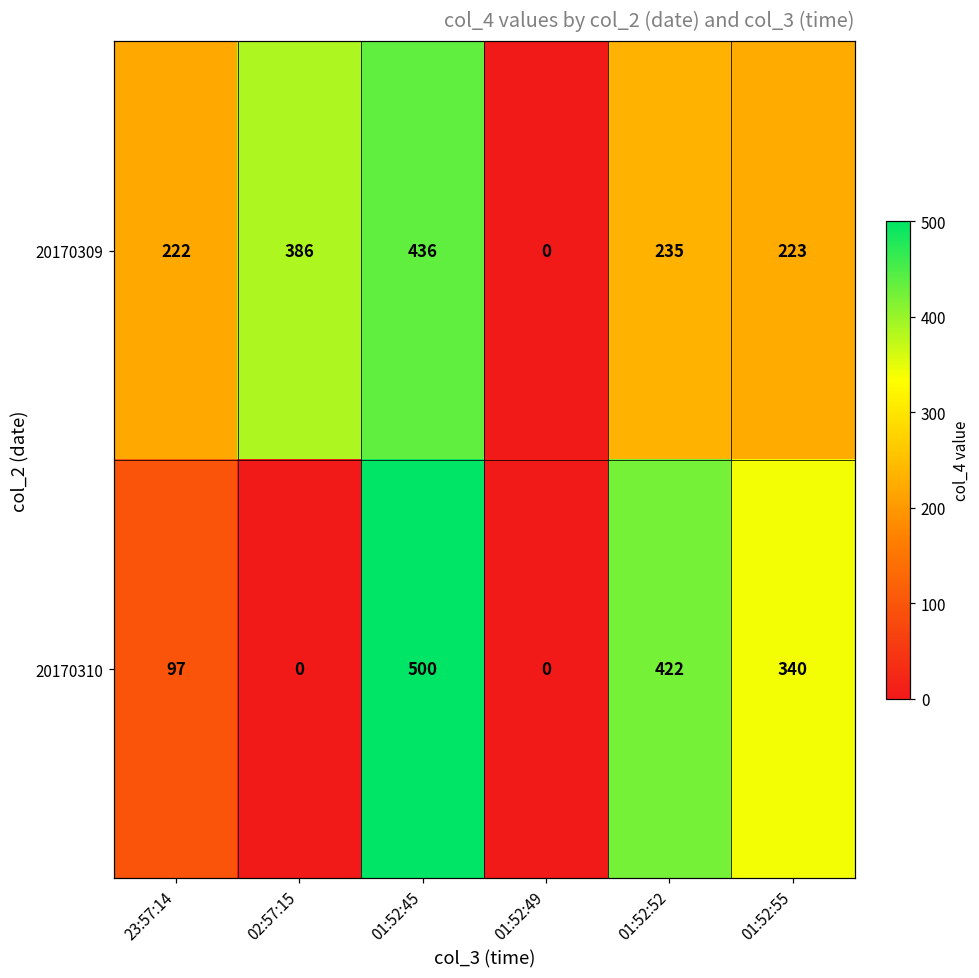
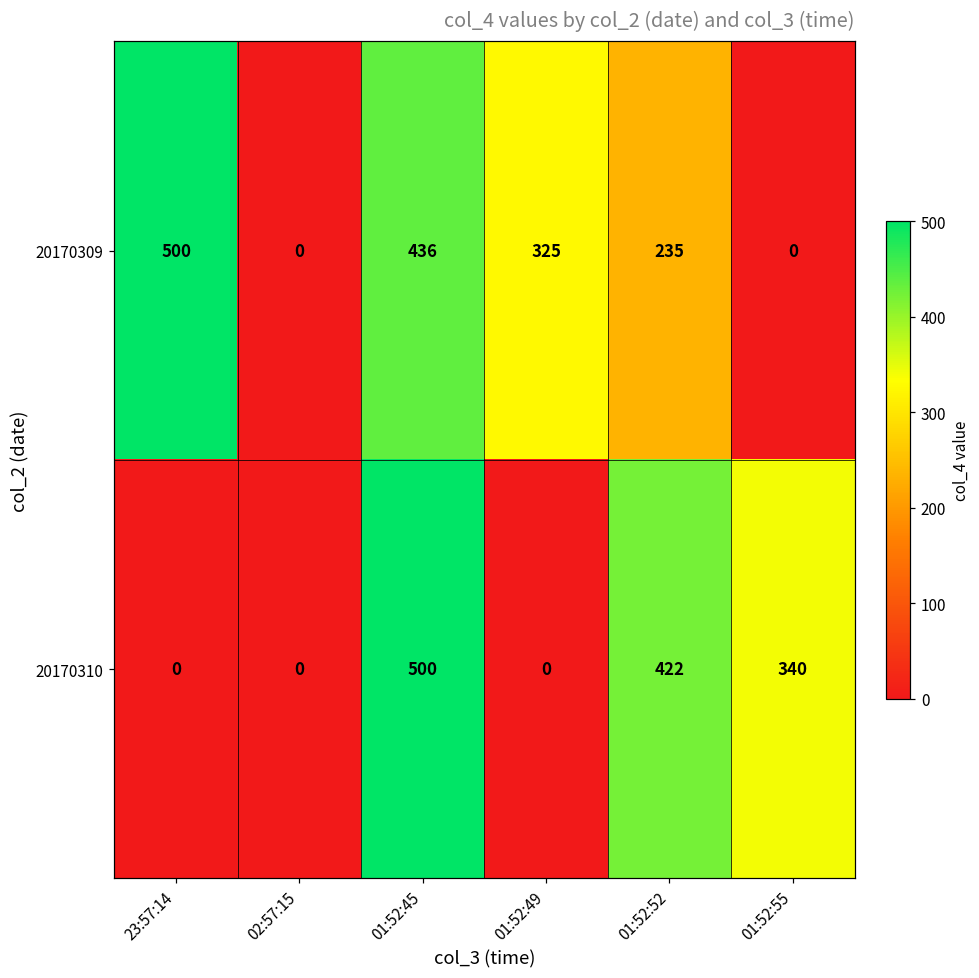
  {
    "20170309": {
-     "23:57:14": 222,
-     "02:57:15": 386,
+     "23:57:14": 500,
+     "02:57:15": 0,
      "01:52:45": 436,
-     "01:52:49": 0,
+     "01:52:49": 325,
      "01:52:52": 235,
-     "01:52:55": 223
+     "01:52:55": 0
    },
    "20170310": {
-     "23:57:14": 97,
+     "23:57:14": 0,
      "02:57:15": 0,
      "01:52:45": 500,
      "01:52:49": 0,
      "01:52:52": 422,
      "01:52:55": 340
    }
  }
